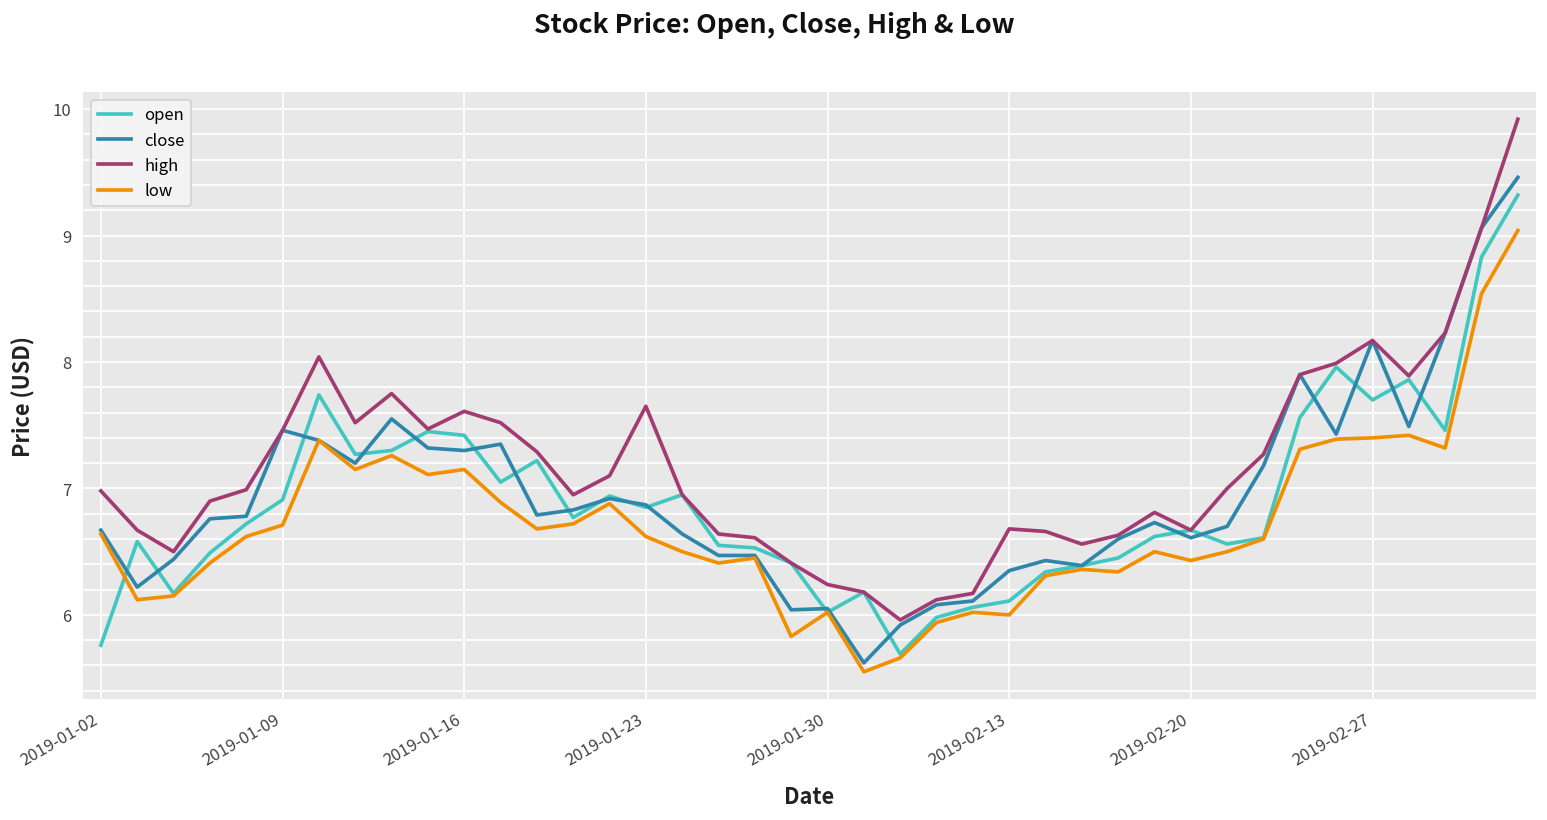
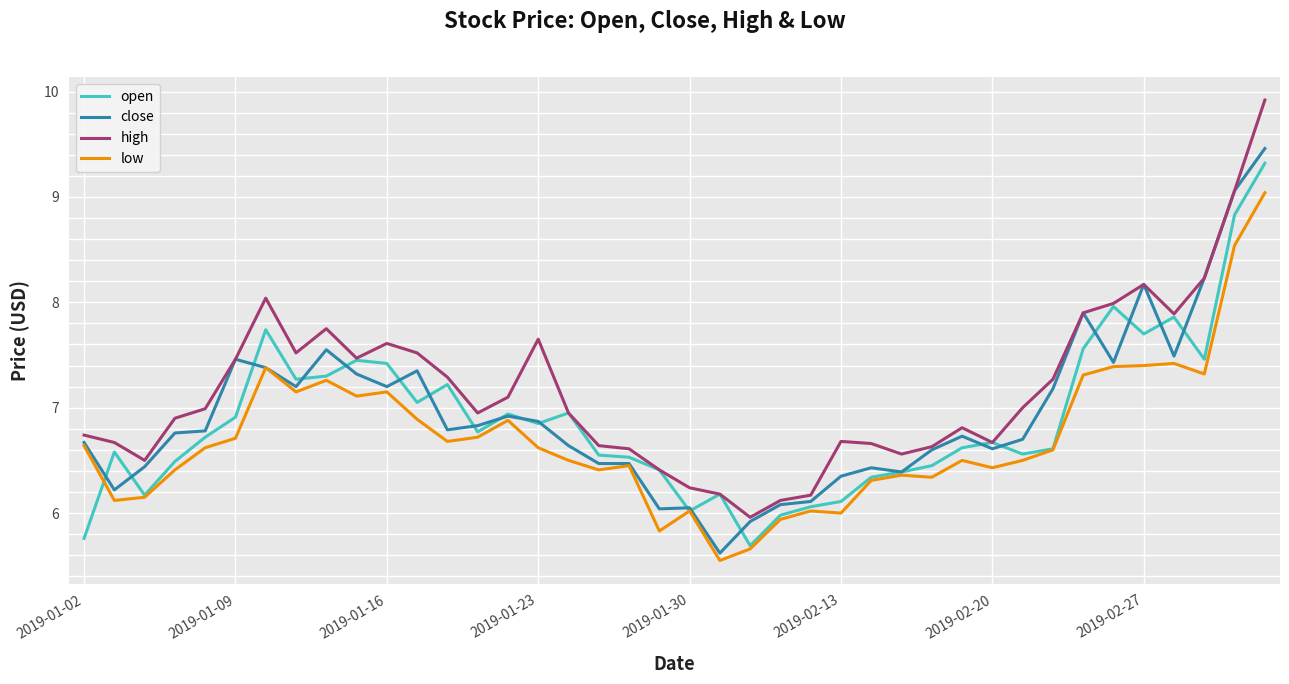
  {
    "open": {
      "2019-01-02": 5.76,
      "2019-01-09": 6.91,
      "2019-01-16": 7.42,
      "2019-02-13": 6.11,
      "2019-02-27": 7.70
    },
    "close": {
      "2019-01-02": 6.67,
-     "2019-01-16": 7.3,
+     "2019-01-16": 7.2,
      "2019-01-30": 6.05,
      "2019-02-13": 6.35,
      "2019-02-20": 6.6
    },
    "high": {
-     "2019-01-02": 6.98,
+     "2019-01-02": 6.74,
      "2019-01-16": 7.61,
      "2019-01-23": 7.65,
      "2019-01-30": 6.24,
      "2019-02-13": 6.68
    },
    "low": {
      "2019-01-02": 6.64,
      "2019-01-09": 6.71,
      "2019-01-16": 7.15,
      "2019-01-23": 6.62,
      "2019-02-13": 6.00,
      "2019-02-20": 6.43,
      "2019-02-27": 7.40
    }
  }
